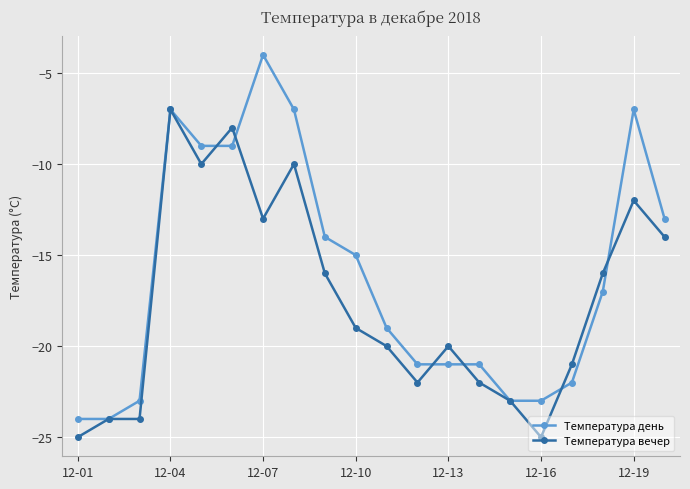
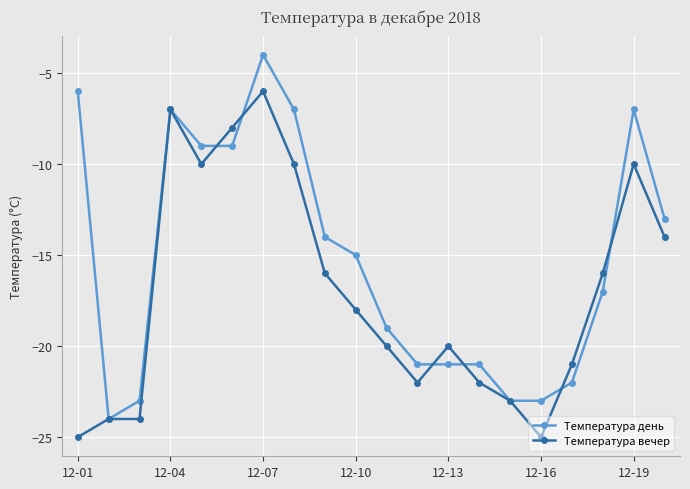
  {
    "Температура день": {
-     "12-01": -24,
+     "12-01": -6,
      "12-07": -4,
      "12-10": -15,
      "12-13": -21,
      "12-16": -23,
      "12-19": -7
    },
    "Температура вечер": {
      "12-01": -25,
-     "12-07": -13,
-     "12-10": -19,
+     "12-07": -6,
+     "12-10": -18,
      "12-13": -20,
-     "12-19": -12
+     "12-19": -10
    }
  }
